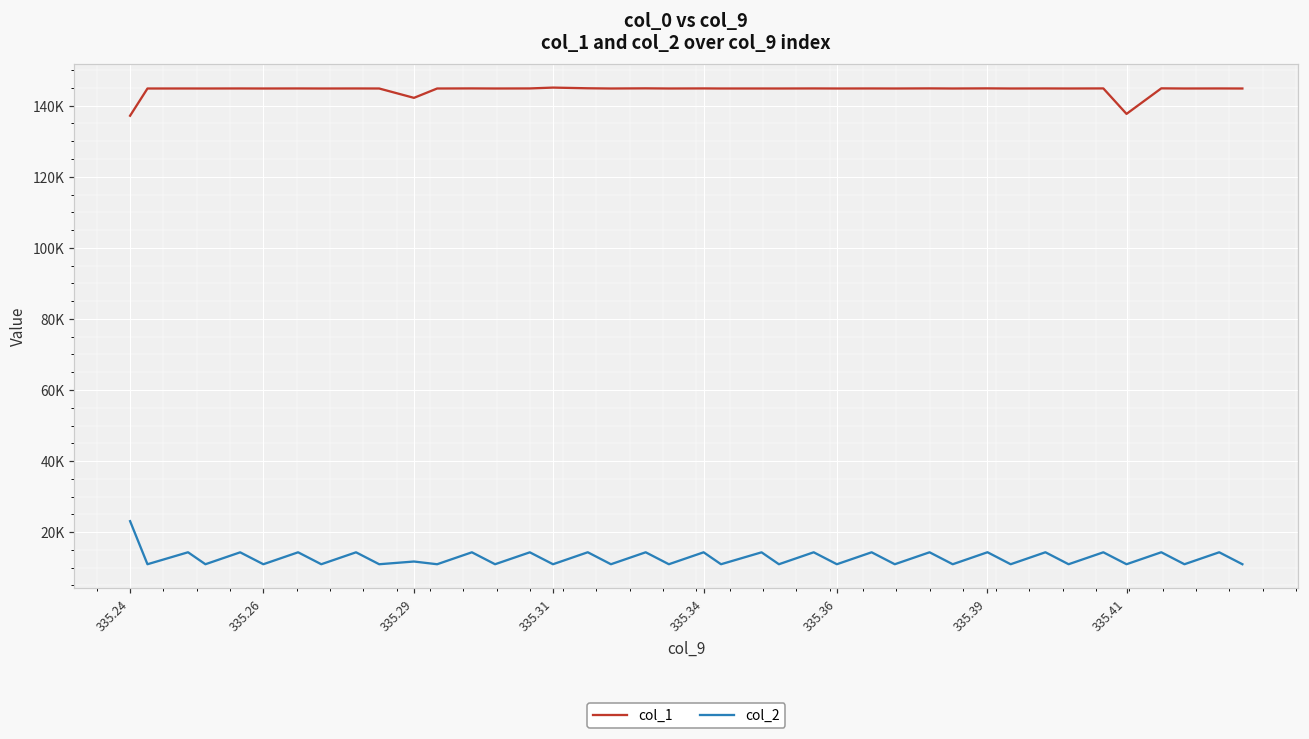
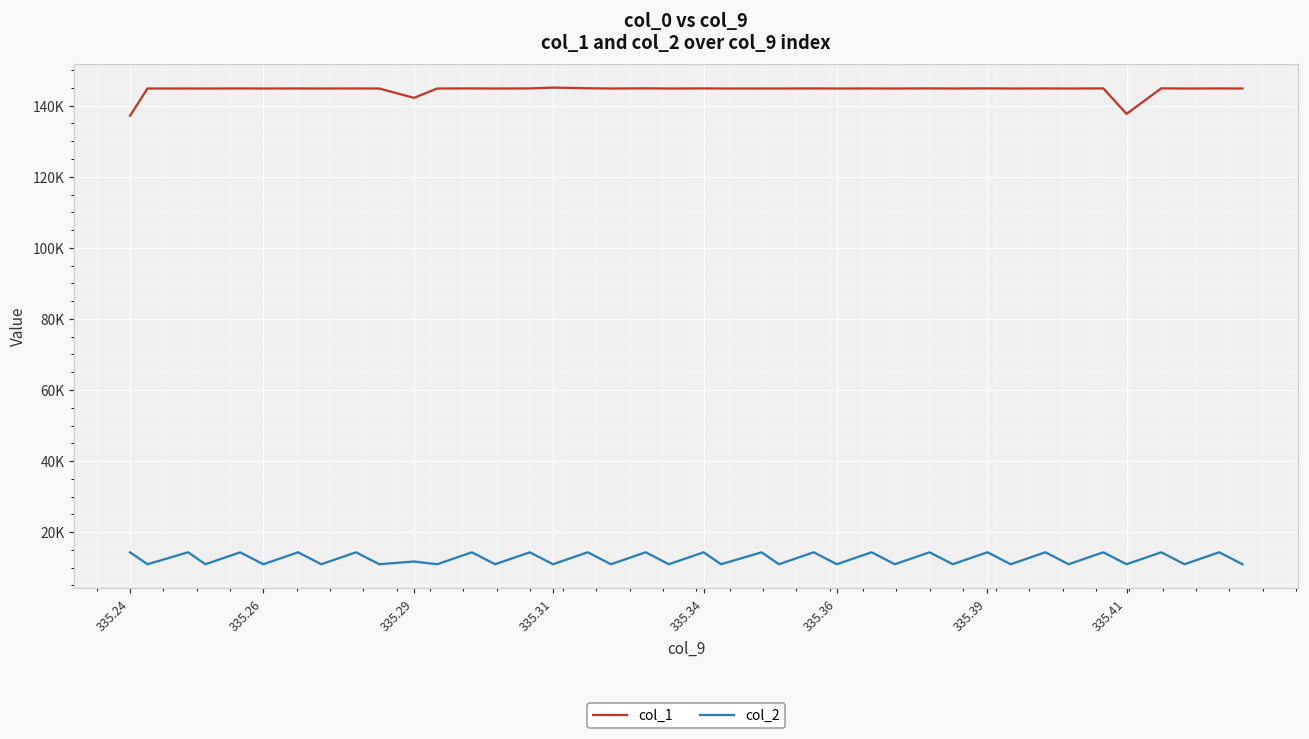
  {
    "col_1": {
      "335.24": 137000,
      "335.26": 145000,
      "335.29": 142000,
      "335.31": 145000,
      "335.36": 145000,
      "335.41": 138000
    },
    "col_2": {
-     "335.24": 23000,
+     "335.24": 14000,
      "335.26": 11000,
      "335.29": 12000,
      "335.31": 11000,
      "335.36": 11000,
      "335.41": 11000
    }
  }
